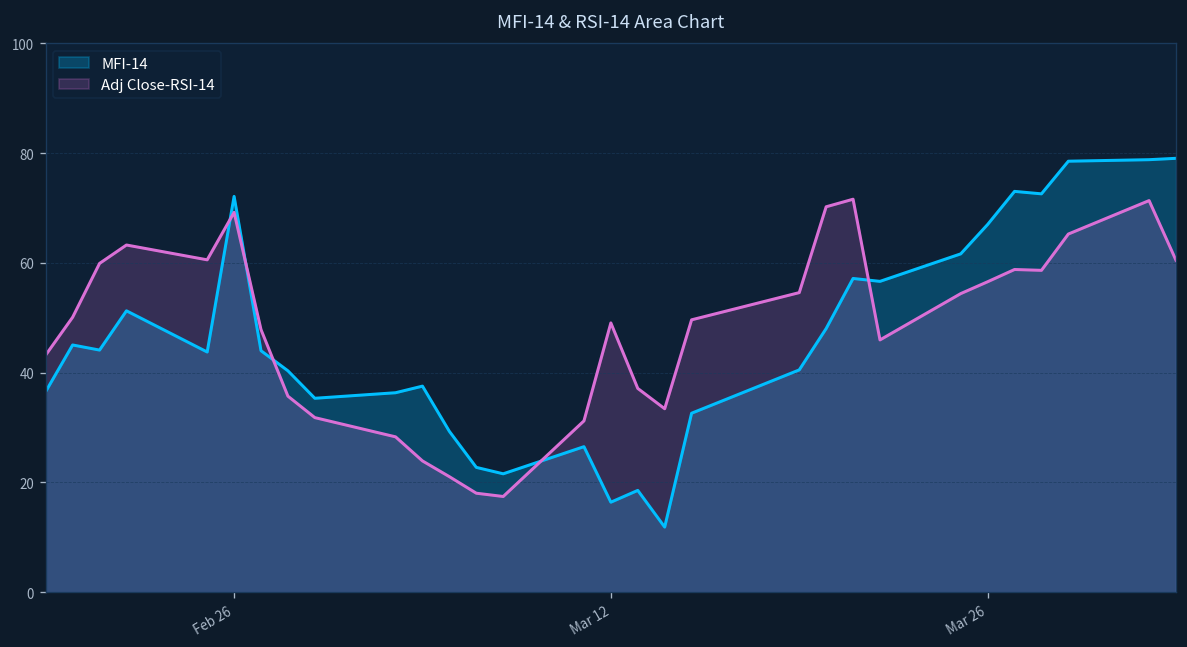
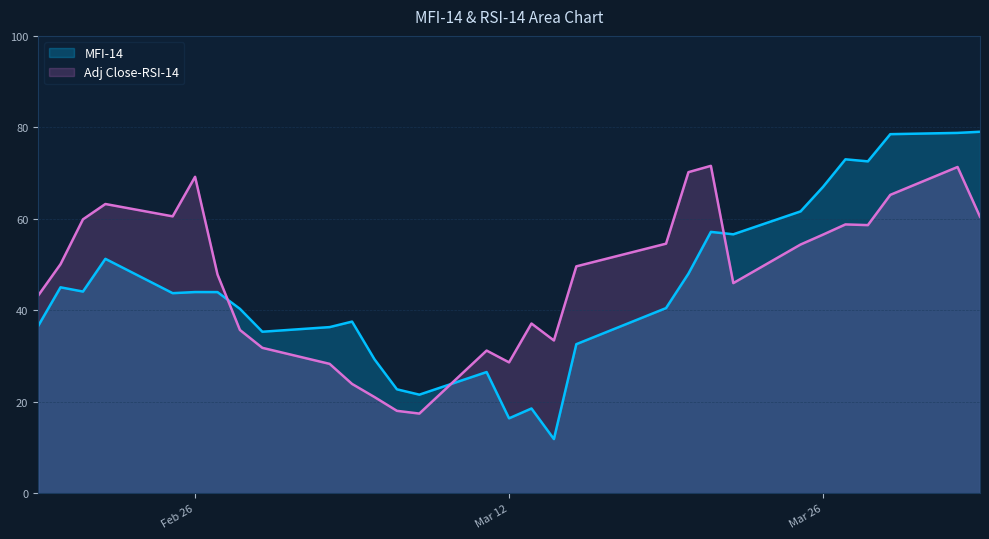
  {
    "MFI-14": {
-     "Feb 26": 72,
+     "Feb 26": 44,
      "Mar 12": 16,
      "Mar 26": 67
    },
    "Adj Close-RSI-14": {
      "Feb 26": 69,
-     "Mar 12": 49,
+     "Mar 12": 29,
      "Mar 26": 57
    }
  }
